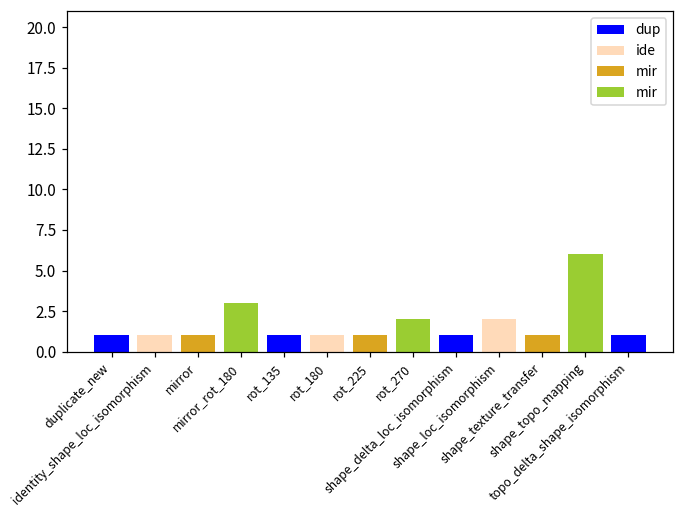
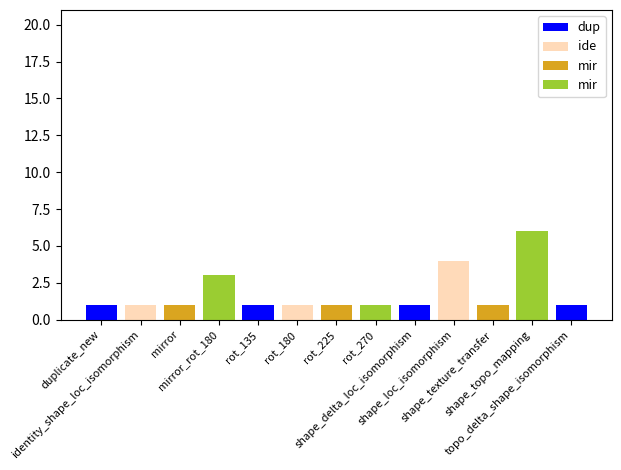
  {
    "duplicate_new": 1,
    "identity_shape_loc_isomorphism": 1,
    "mirror": 1,
    "mirror_rot_180": 3,
    "rot_135": 1,
    "rot_180": 1,
    "rot_225": 1,
-   "rot_270": 2,
+   "rot_270": 1,
    "shape_delta_loc_isomorphism": 1,
-   "shape_loc_isomorphism": 2,
+   "shape_loc_isomorphism": 4,
    "shape_texture_transfer": 1,
    "shape_topo_mapping": 6,
    "topo_delta_shape_isomorphism": 1
  }
